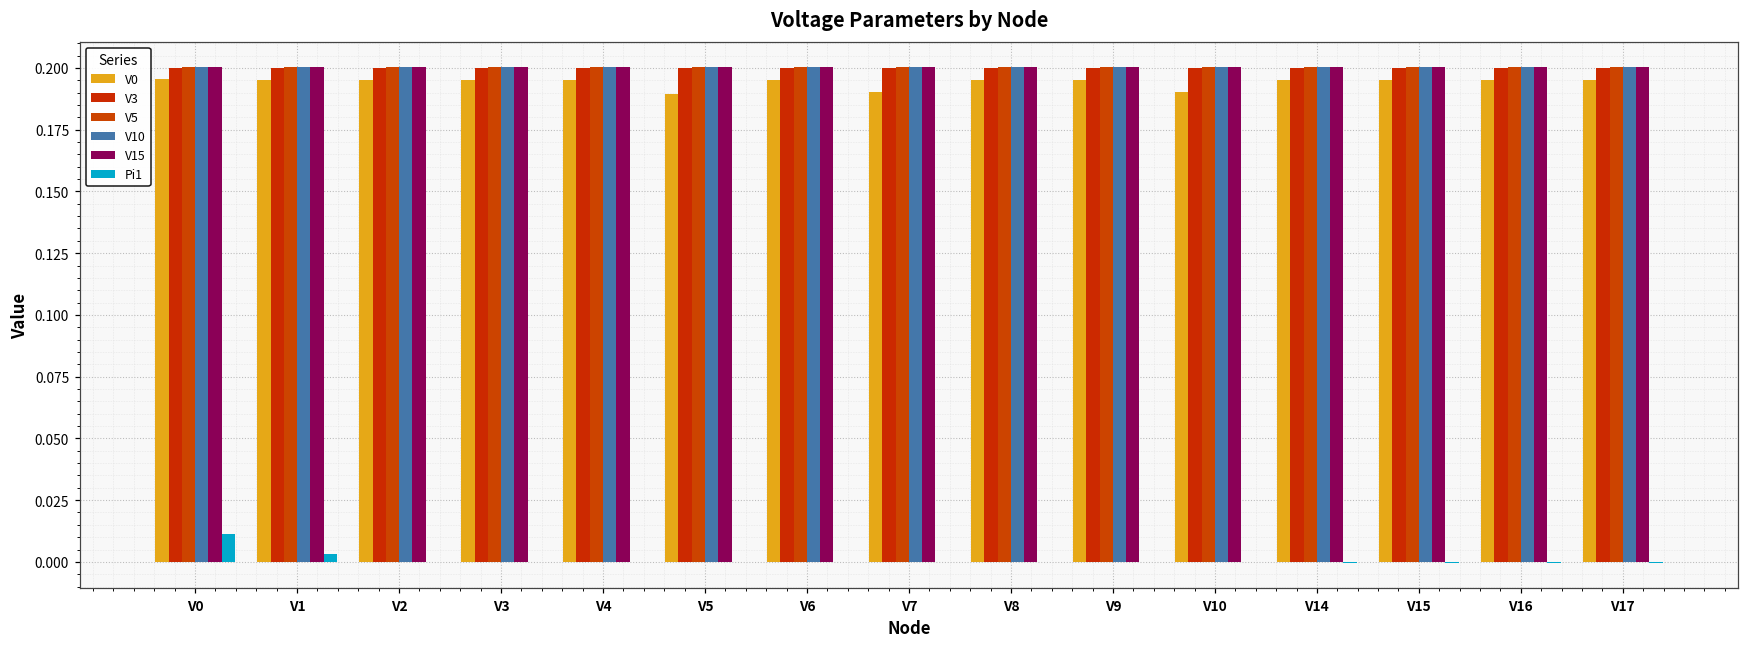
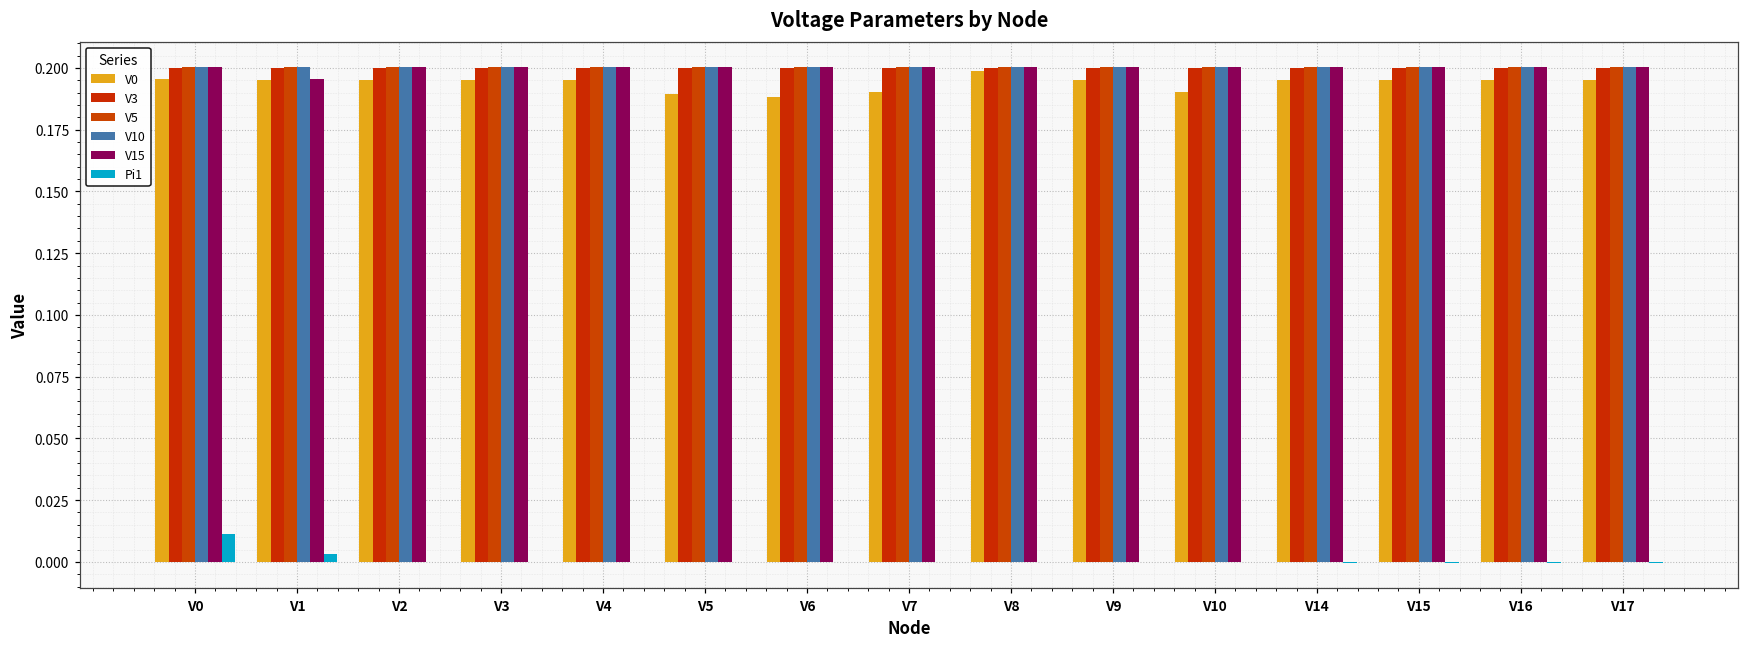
  {
    "V0": {
      "V0": 0.195,
      "V1": 0.195,
      "V2": 0.195,
      "V3": 0.195,
      "V4": 0.195,
      "V5": 0.189,
-     "V6": 0.195,
+     "V6": 0.188,
      "V7": 0.190,
-     "V8": 0.195,
+     "V8": 0.199,
      "V9": 0.195,
      "V10": 0.190,
      "V14": 0.195,
      "V15": 0.195,
      "V16": 0.195,
      "V17": 0.195
    },
    "V10": {
      "V0": 0.201,
      "V1": 0.201,
      "V2": 0.201,
      "V3": 0.201,
      "V4": 0.201,
      "V5": 0.201,
      "V6": 0.201,
      "V7": 0.201,
      "V8": 0.201,
      "V9": 0.201,
      "V10": 0.201,
      "V14": 0.201,
      "V15": 0.201,
      "V16": 0.201,
      "V17": 0.201
    },
    "V15": {
      "V0": 0.200,
-     "V1": 0.200,
+     "V1": 0.196,
      "V2": 0.200,
      "V3": 0.200,
      "V4": 0.200,
      "V5": 0.200,
      "V6": 0.200,
      "V7": 0.200,
      "V8": 0.200,
      "V9": 0.200,
      "V10": 0.200,
      "V14": 0.200,
      "V15": 0.200,
      "V16": 0.200,
      "V17": 0.200
    },
    "Pi1": {
      "V0": 0.011,
      "V1": 0.003
    }
  }
